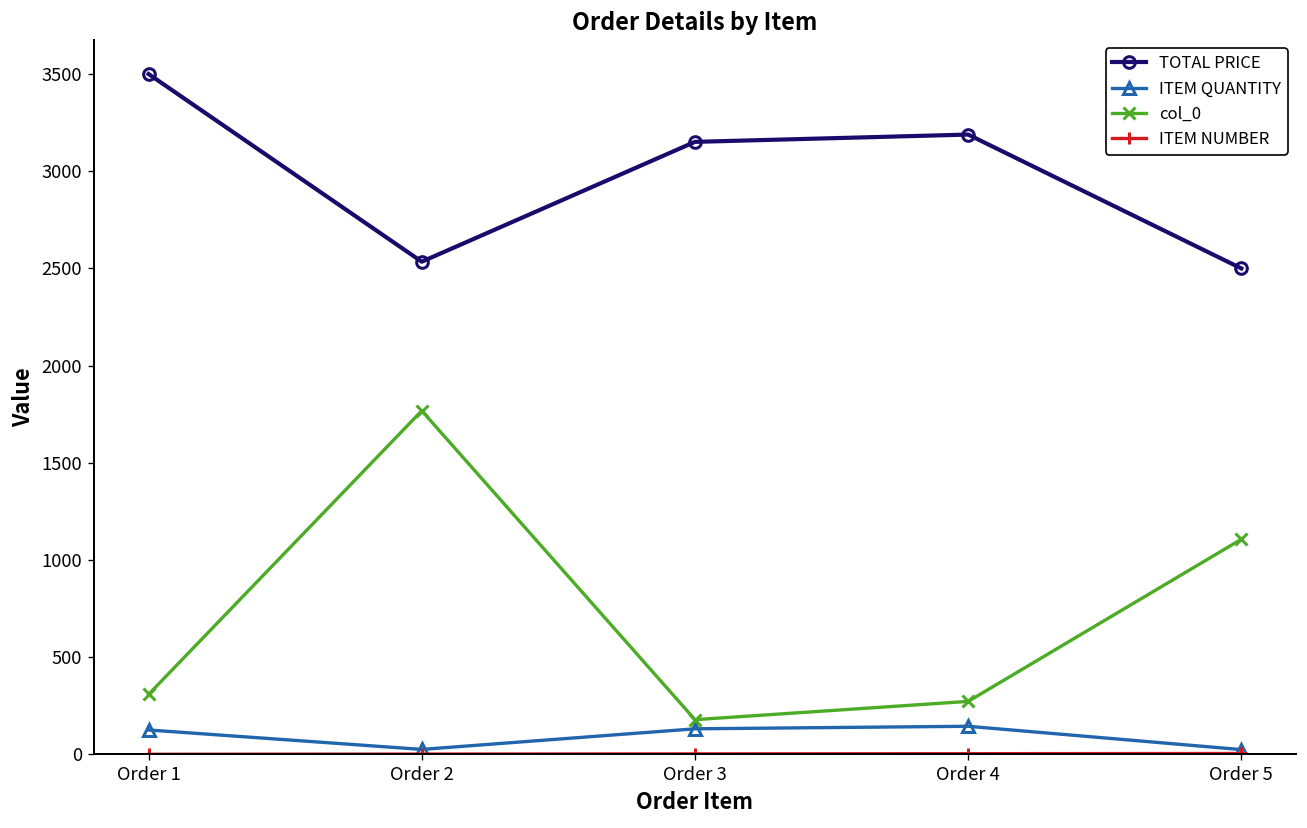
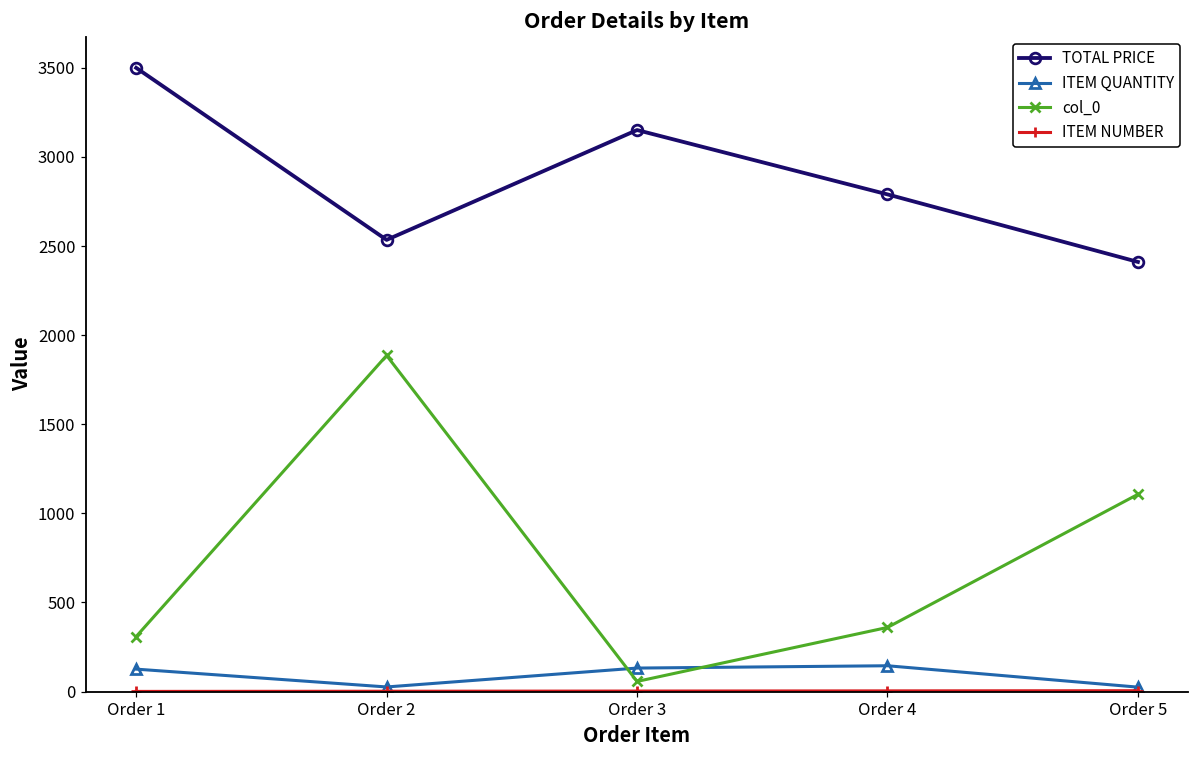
  {
    "TOTAL PRICE": {
      "Order 1": 3500,
      "Order 2": 2530,
      "Order 3": 3150,
-     "Order 4": 3190,
-     "Order 5": 2500
+     "Order 4": 2790,
+     "Order 5": 2410
    },
    "ITEM QUANTITY": {
      "Order 1": 130,
      "Order 2": 30,
      "Order 3": 130,
      "Order 4": 150,
      "Order 5": 30
    },
    "col_0": {
      "Order 1": 310,
-     "Order 2": 1770,
-     "Order 3": 180,
-     "Order 4": 270,
+     "Order 2": 1890,
+     "Order 3": 60,
+     "Order 4": 360,
      "Order 5": 1110
    },
    "ITEM NUMBER": {
      "Order 1": 0,
      "Order 2": 0,
      "Order 3": 0,
      "Order 4": 0,
      "Order 5": 10
    }
  }
